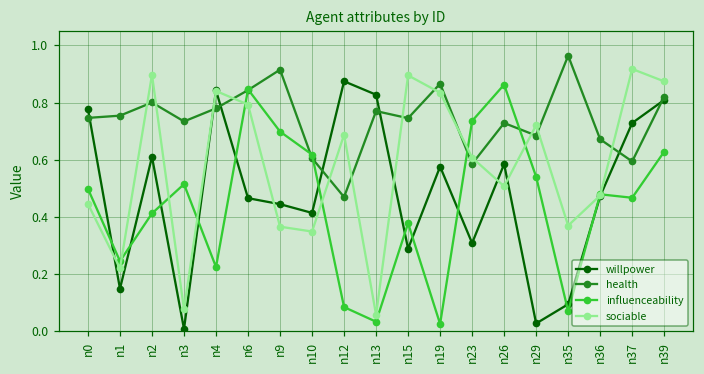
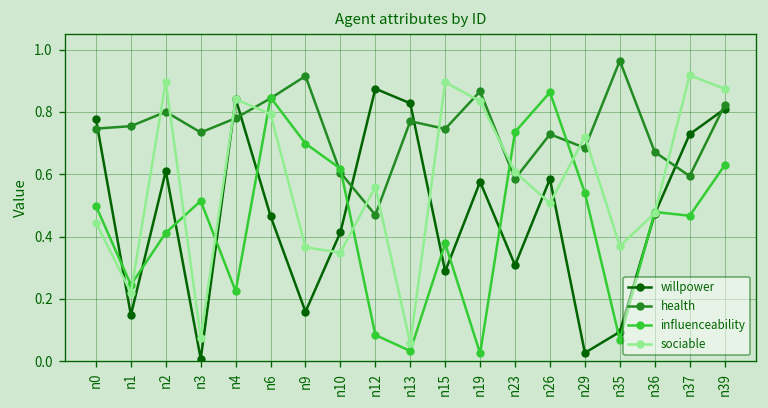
  {
    "willpower": {
      "n0": 0.78,
      "n1": 0.15,
      "n2": 0.61,
      "n3": 0.01,
      "n6": 0.47,
-     "n9": 0.44,
+     "n9": 0.16,
      "n10": 0.41,
      "n12": 0.87,
      "n13": 0.83,
      "n15": 0.29,
      "n19": 0.58,
      "n23": 0.31,
      "n26": 0.58,
      "n29": 0.03,
      "n35": 0.09,
      "n37": 0.73,
      "n39": 0.81
    },
    "health": {
      "n0": 0.75,
      "n1": 0.75,
      "n2": 0.80,
      "n3": 0.73,
      "n4": 0.78,
      "n9": 0.92,
      "n10": 0.61,
      "n12": 0.47,
      "n13": 0.77,
      "n15": 0.75,
      "n19": 0.87,
      "n23": 0.59,
      "n26": 0.73,
      "n29": 0.68,
      "n35": 0.96,
      "n36": 0.67,
      "n37": 0.59,
      "n39": 0.82
    },
    "influenceability": {
      "n0": 0.50,
      "n1": 0.24,
      "n2": 0.41,
      "n3": 0.51,
      "n4": 0.22,
      "n9": 0.70,
      "n10": 0.62,
      "n12": 0.08,
      "n13": 0.03,
      "n15": 0.38,
      "n19": 0.03,
      "n23": 0.74,
      "n26": 0.86,
      "n29": 0.54,
      "n35": 0.07,
      "n37": 0.47,
      "n39": 0.63
    },
    "sociable": {
      "n0": 0.45,
      "n1": 0.22,
      "n2": 0.90,
      "n3": 0.08,
      "n6": 0.79,
      "n9": 0.37,
      "n10": 0.35,
-     "n12": 0.69,
+     "n12": 0.56,
      "n13": 0.06,
      "n15": 0.90,
      "n19": 0.83,
      "n23": 0.61,
      "n26": 0.51,
      "n29": 0.72,
      "n35": 0.37,
      "n37": 0.92,
      "n39": 0.87
    }
  }
